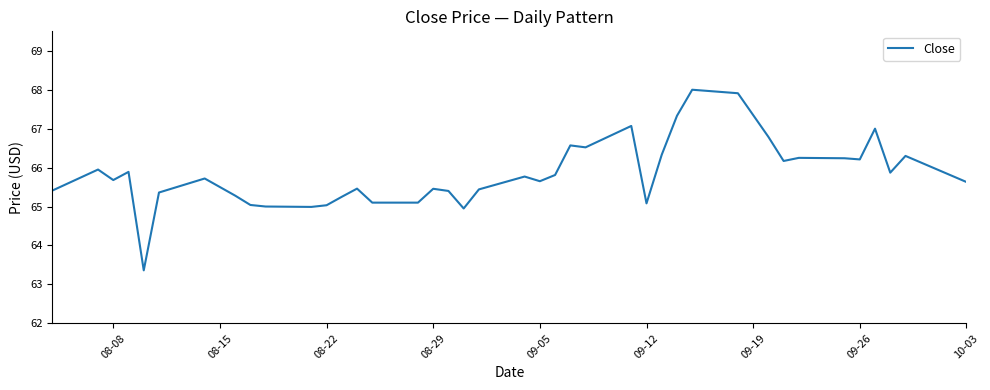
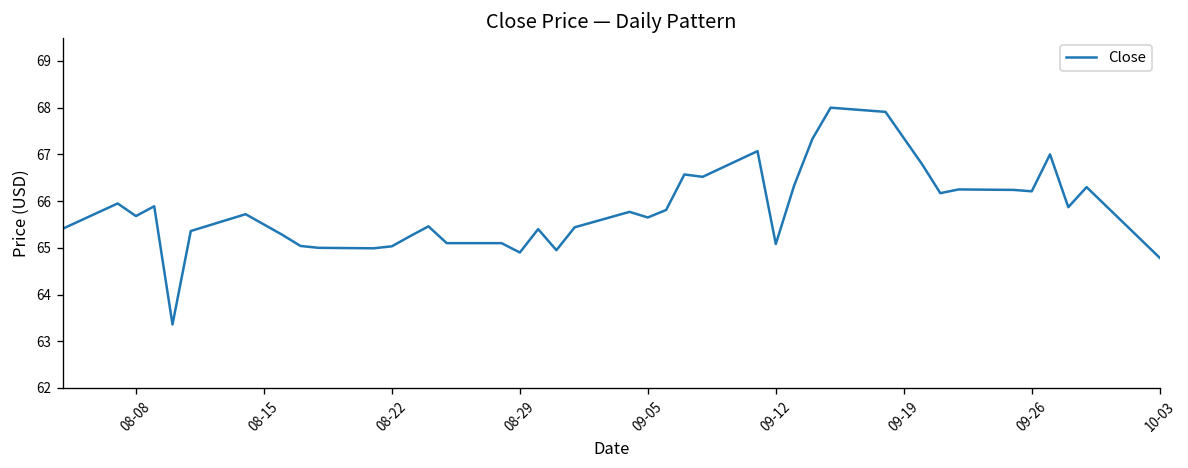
  {
    "08-08": 65.7,
    "08-22": 65.0,
-   "08-29": 65.5,
+   "08-29": 64.9,
    "09-05": 65.7,
    "09-12": 65.1,
    "09-26": 66.2,
-   "10-03": 65.6
+   "10-03": 64.8
  }
